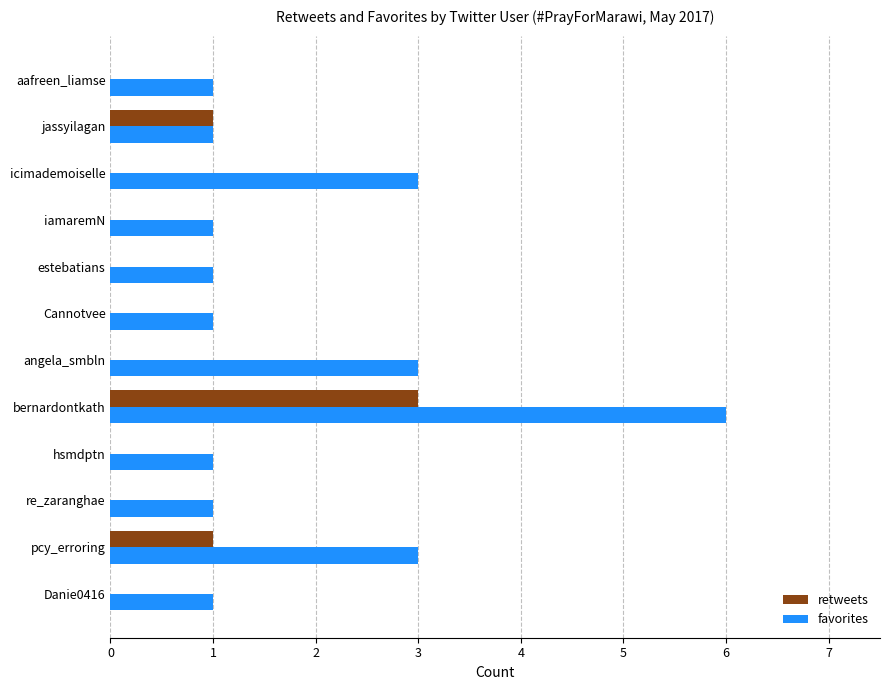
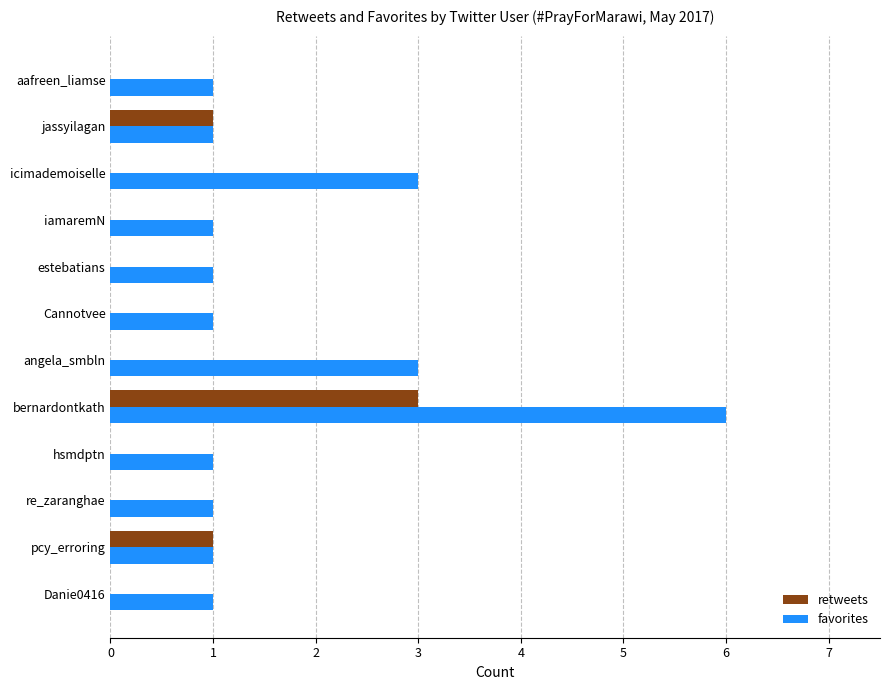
  {
    "retweets": {
      "aafreen_liamse": 0,
      "jassyilagan": 1,
      "icimademoiselle": 0,
      "iamaremN": 0,
      "estebatians": 0,
      "Cannotvee": 0,
      "angela_smbln": 0,
      "bernardontkath": 3,
      "hsmdptn": 0,
      "re_zaranghae": 0,
      "pcy_erroring": 1,
      "Danie0416": 0
    },
    "favorites": {
      "aafreen_liamse": 1,
      "jassyilagan": 1,
      "icimademoiselle": 3,
      "iamaremN": 1,
      "estebatians": 1,
      "Cannotvee": 1,
      "angela_smbln": 3,
      "bernardontkath": 6,
      "hsmdptn": 1,
      "re_zaranghae": 1,
-     "pcy_erroring": 3,
+     "pcy_erroring": 1,
      "Danie0416": 1
    }
  }
